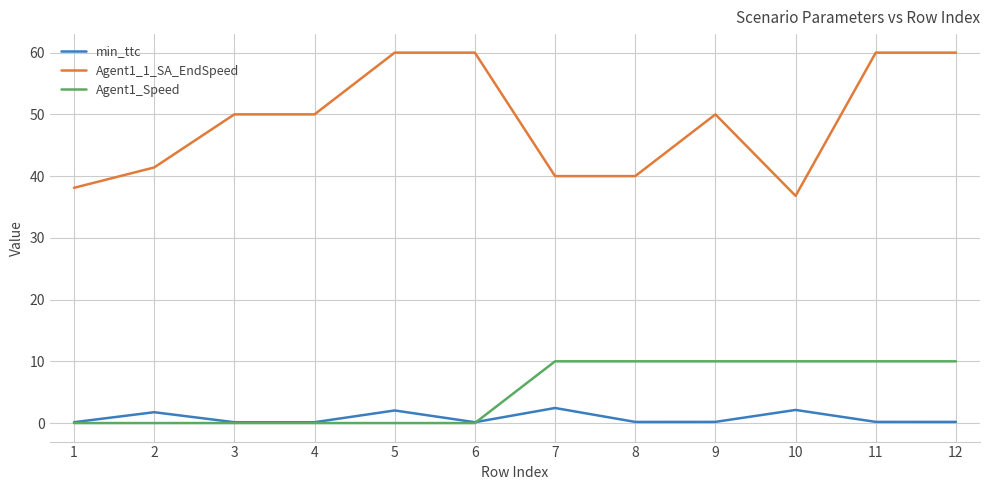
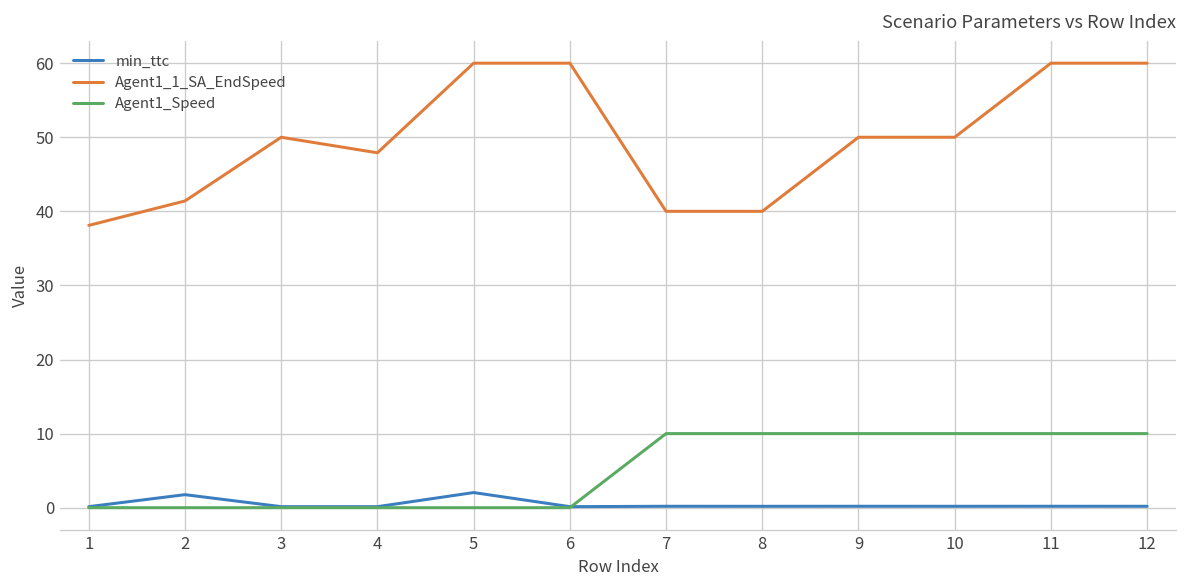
  {
    "min_ttc": {
      "2": 2,
      "5": 2,
-     "7": 2,
+     "7": 0,
      "8": 0,
      "9": 0,
-     "10": 2,
+     "10": 0,
      "11": 0,
      "12": 0
    },
    "Agent1_1_SA_EndSpeed": {
      "1": 38,
      "2": 41,
      "3": 50,
-     "4": 50,
+     "4": 48,
      "5": 60,
      "6": 60,
      "7": 40,
      "8": 40,
      "9": 50,
-     "10": 37,
+     "10": 50,
      "11": 60,
      "12": 60
    },
    "Agent1_Speed": {
      "2": 0,
      "5": 0,
      "7": 10,
      "8": 10,
      "9": 10,
      "10": 10,
      "11": 10,
      "12": 10
    }
  }
